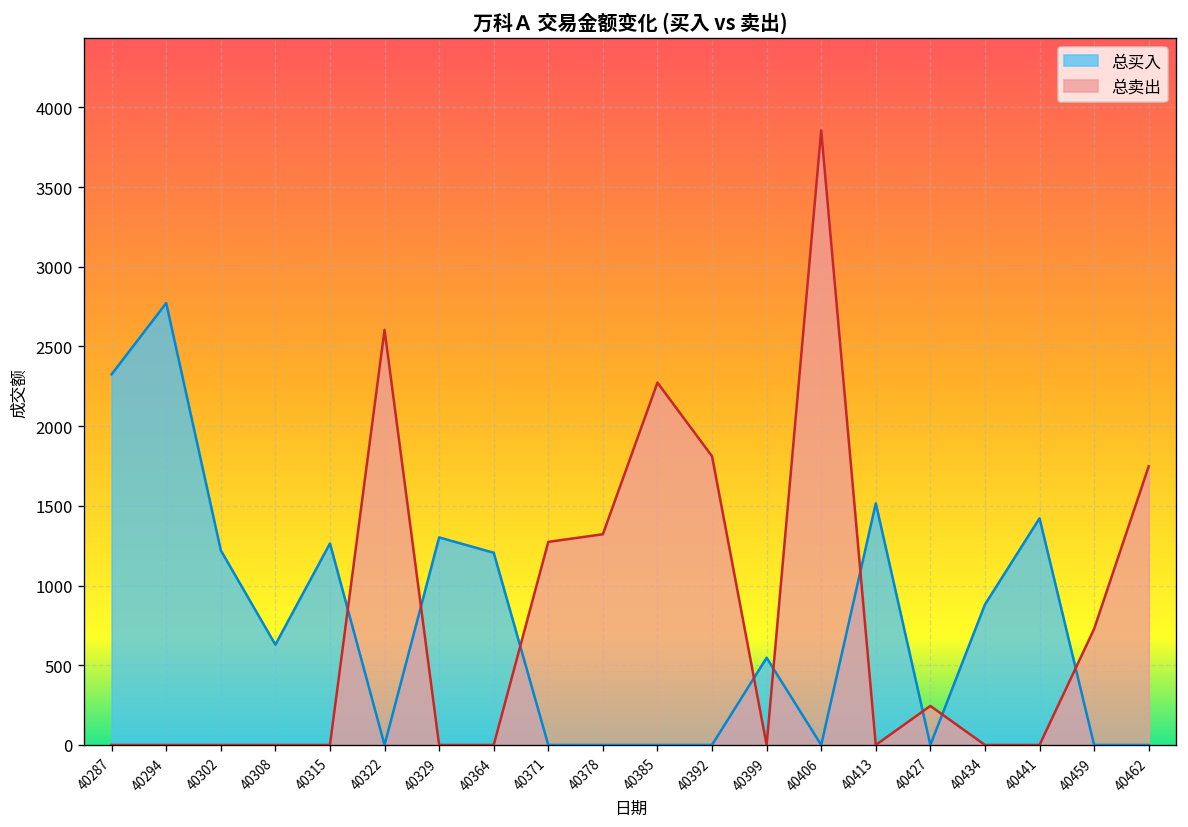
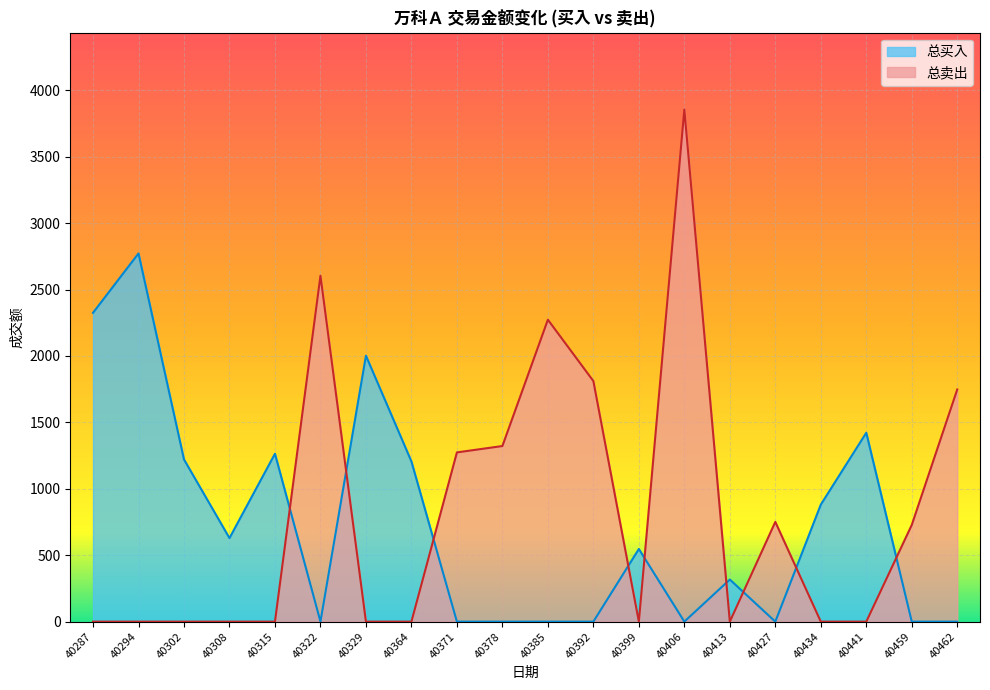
  {
    "总买入": {
      "40287": 2330,
      "40294": 2770,
      "40302": 1220,
      "40308": 630,
      "40315": 1260,
      "40322": 0,
-     "40329": 1300,
+     "40329": 2000,
      "40364": 1210,
      "40371": 0,
      "40378": 0,
      "40385": 0,
      "40392": 0,
      "40399": 550,
      "40406": 0,
-     "40413": 1520,
+     "40413": 320,
      "40427": 0,
      "40434": 880,
      "40441": 1420,
      "40459": 0,
      "40462": 0
    },
    "总卖出": {
      "40287": 0,
      "40294": 0,
      "40302": 0,
      "40308": 0,
      "40315": 0,
      "40322": 2600,
      "40329": 0,
      "40364": 0,
      "40371": 1270,
      "40378": 1320,
      "40385": 2270,
      "40392": 1810,
      "40399": 0,
      "40406": 3860,
      "40413": 0,
-     "40427": 250,
+     "40427": 750,
      "40434": 0,
      "40441": 0,
      "40459": 730,
      "40462": 1750
    }
  }
